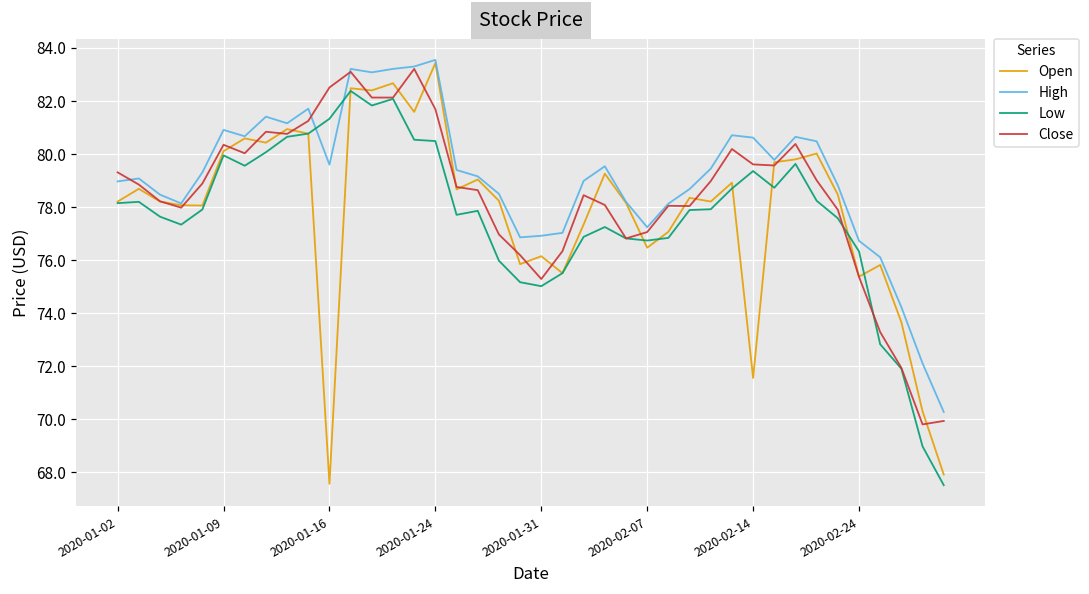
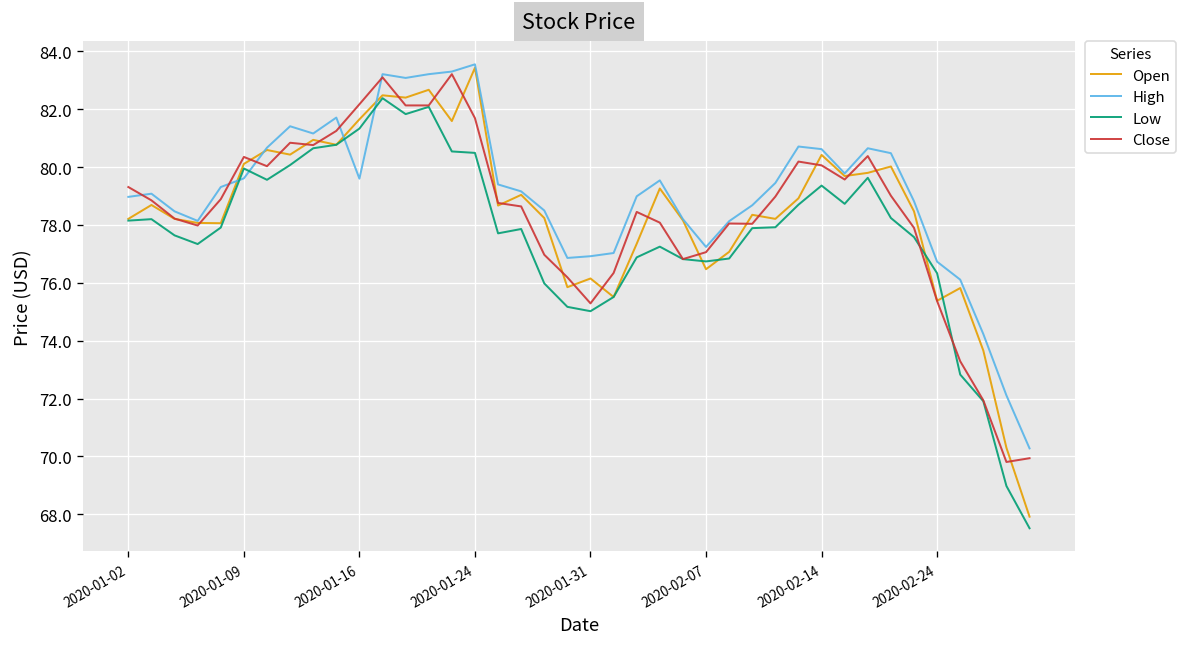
  {
    "Open": {
      "2020-01-09": 80.1,
-     "2020-01-16": 67.6,
+     "2020-01-16": 81.7,
      "2020-01-24": 83.4,
      "2020-01-31": 76.2,
      "2020-02-07": 76.5,
-     "2020-02-14": 71.6
+     "2020-02-14": 80.4
    },
    "High": {
      "2020-01-02": 79.0,
-     "2020-01-09": 80.9,
+     "2020-01-09": 79.6,
      "2020-01-16": 79.6,
      "2020-01-24": 83.6,
      "2020-01-31": 76.9,
      "2020-02-07": 77.2,
      "2020-02-14": 80.6,
      "2020-02-24": 76.7
    },
    "Low": {
      "2020-01-09": 80.0,
      "2020-01-16": 81.3,
      "2020-01-24": 80.5,
      "2020-01-31": 75.0,
      "2020-02-07": 76.7,
      "2020-02-14": 79.4,
      "2020-02-24": 76.3
    },
    "Close": {
      "2020-01-02": 79.3,
      "2020-01-09": 80.4,
-     "2020-01-16": 82.5,
+     "2020-01-16": 82.2,
      "2020-01-24": 81.7,
      "2020-01-31": 75.3,
      "2020-02-07": 77.1,
-     "2020-02-14": 79.6
+     "2020-02-14": 80.1
    }
  }
